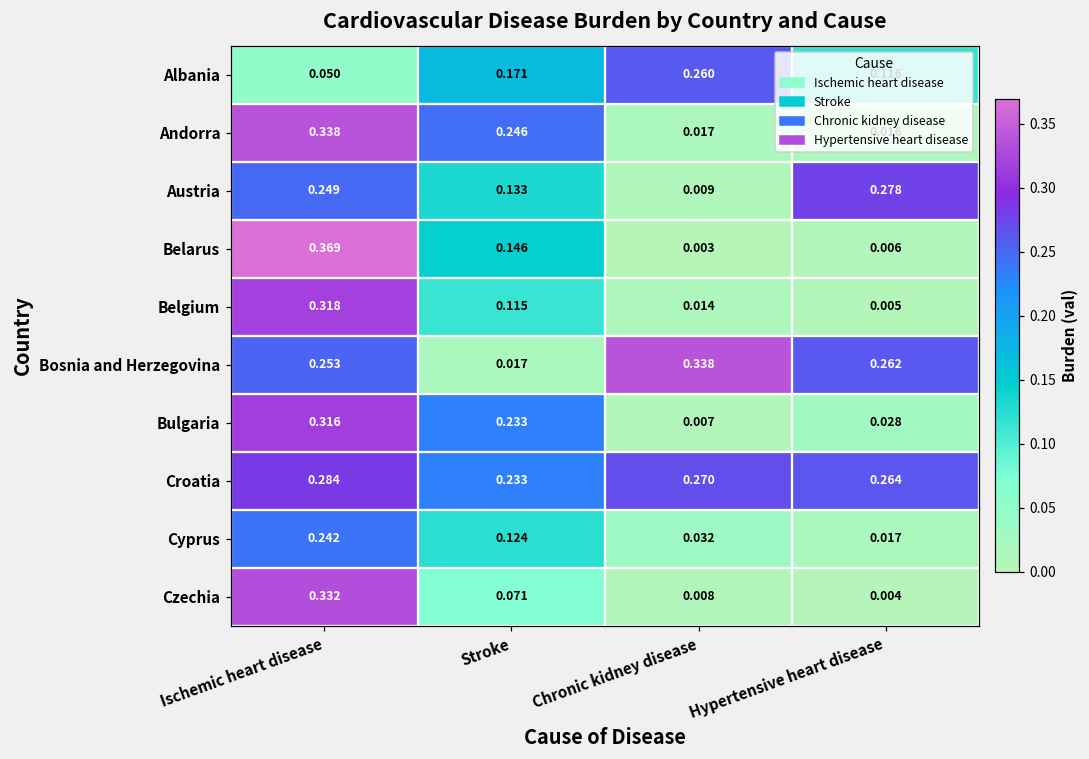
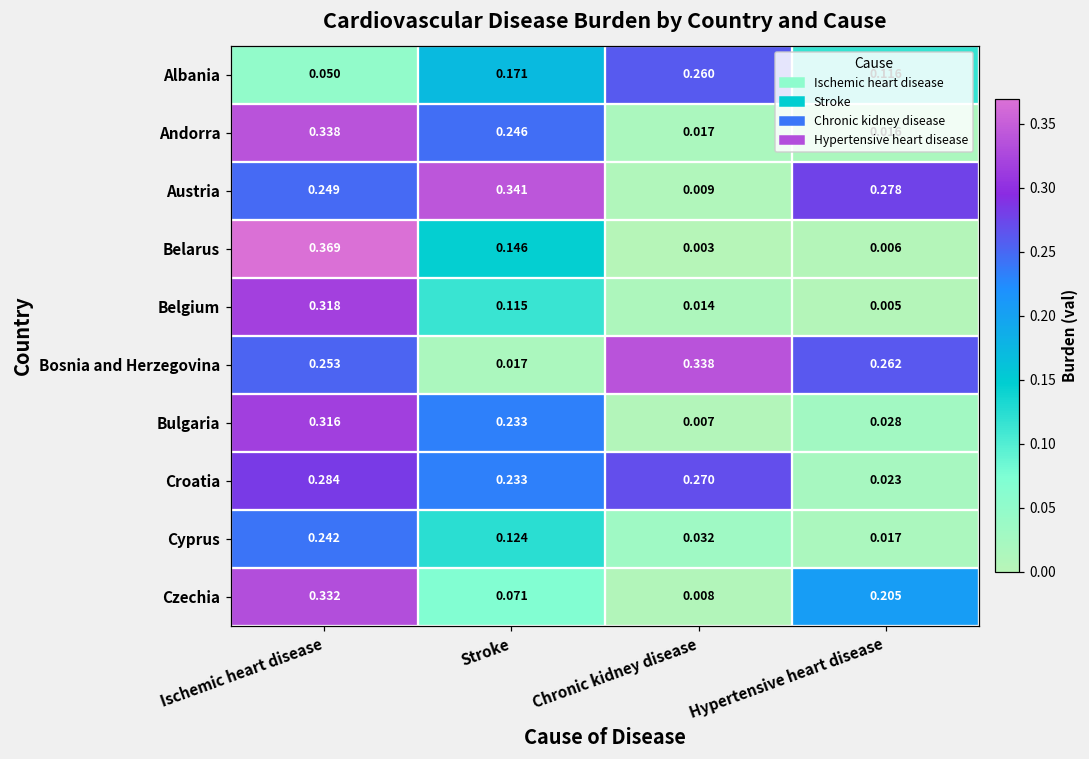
  {
    "Albania": {
      "Ischemic heart disease": 0.050,
      "Stroke": 0.171,
      "Chronic kidney disease": 0.260
    },
    "Andorra": {
      "Ischemic heart disease": 0.338,
      "Stroke": 0.246,
      "Chronic kidney disease": 0.017
    },
    "Austria": {
      "Ischemic heart disease": 0.249,
-     "Stroke": 0.133,
+     "Stroke": 0.341,
      "Chronic kidney disease": 0.009,
      "Hypertensive heart disease": 0.278
    },
    "Belarus": {
      "Ischemic heart disease": 0.369,
      "Stroke": 0.146,
      "Chronic kidney disease": 0.003,
      "Hypertensive heart disease": 0.006
    },
    "Belgium": {
      "Ischemic heart disease": 0.318,
      "Stroke": 0.115,
      "Chronic kidney disease": 0.014,
      "Hypertensive heart disease": 0.005
    },
    "Bosnia and Herzegovina": {
      "Ischemic heart disease": 0.253,
      "Stroke": 0.017,
      "Chronic kidney disease": 0.338,
      "Hypertensive heart disease": 0.262
    },
    "Bulgaria": {
      "Ischemic heart disease": 0.316,
      "Stroke": 0.233,
      "Chronic kidney disease": 0.007,
      "Hypertensive heart disease": 0.028
    },
    "Croatia": {
      "Ischemic heart disease": 0.284,
      "Stroke": 0.233,
      "Chronic kidney disease": 0.270,
-     "Hypertensive heart disease": 0.264
+     "Hypertensive heart disease": 0.023
    },
    "Cyprus": {
      "Ischemic heart disease": 0.242,
      "Stroke": 0.124,
      "Chronic kidney disease": 0.032,
      "Hypertensive heart disease": 0.017
    },
    "Czechia": {
      "Ischemic heart disease": 0.332,
      "Stroke": 0.071,
      "Chronic kidney disease": 0.008,
-     "Hypertensive heart disease": 0.004
+     "Hypertensive heart disease": 0.205
    }
  }
